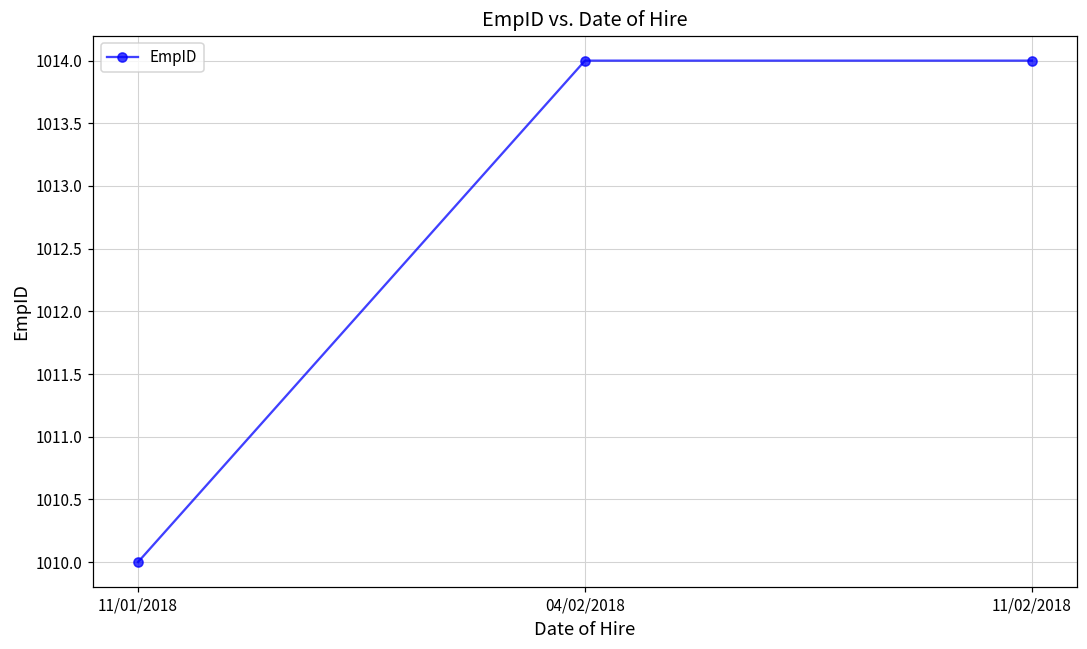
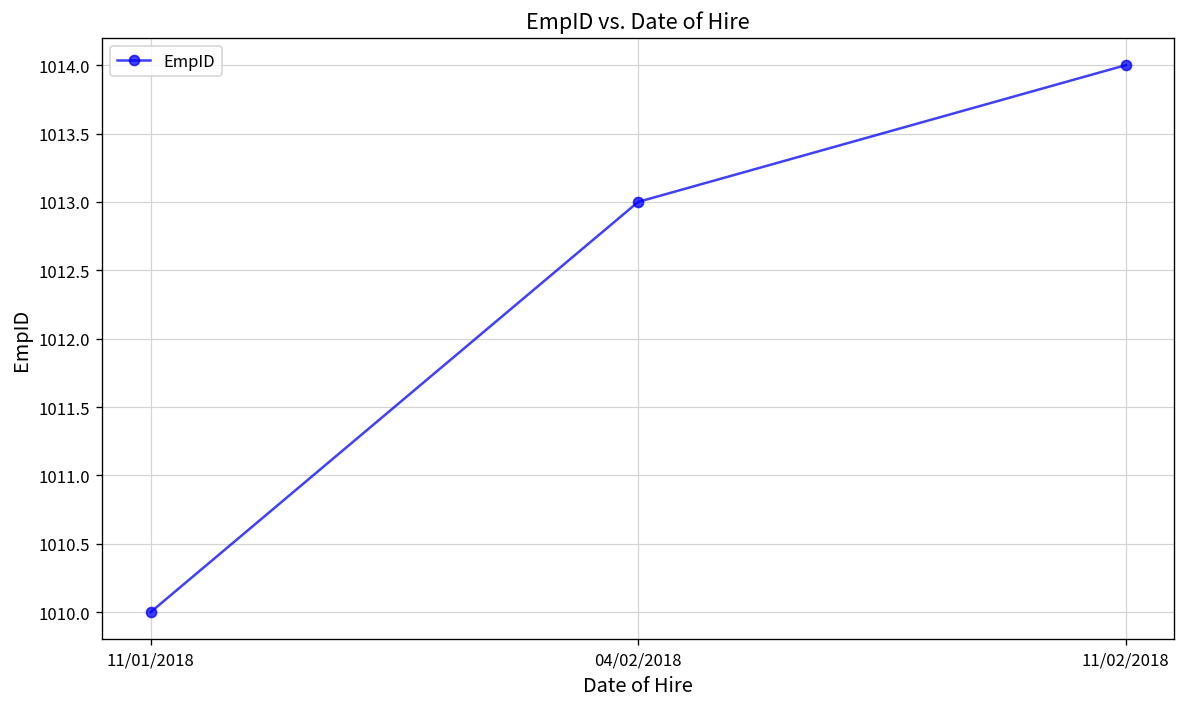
  {
    "11/01/2018": 1010,
-   "04/02/2018": 1014,
+   "04/02/2018": 1013,
    "11/02/2018": 1014
  }
